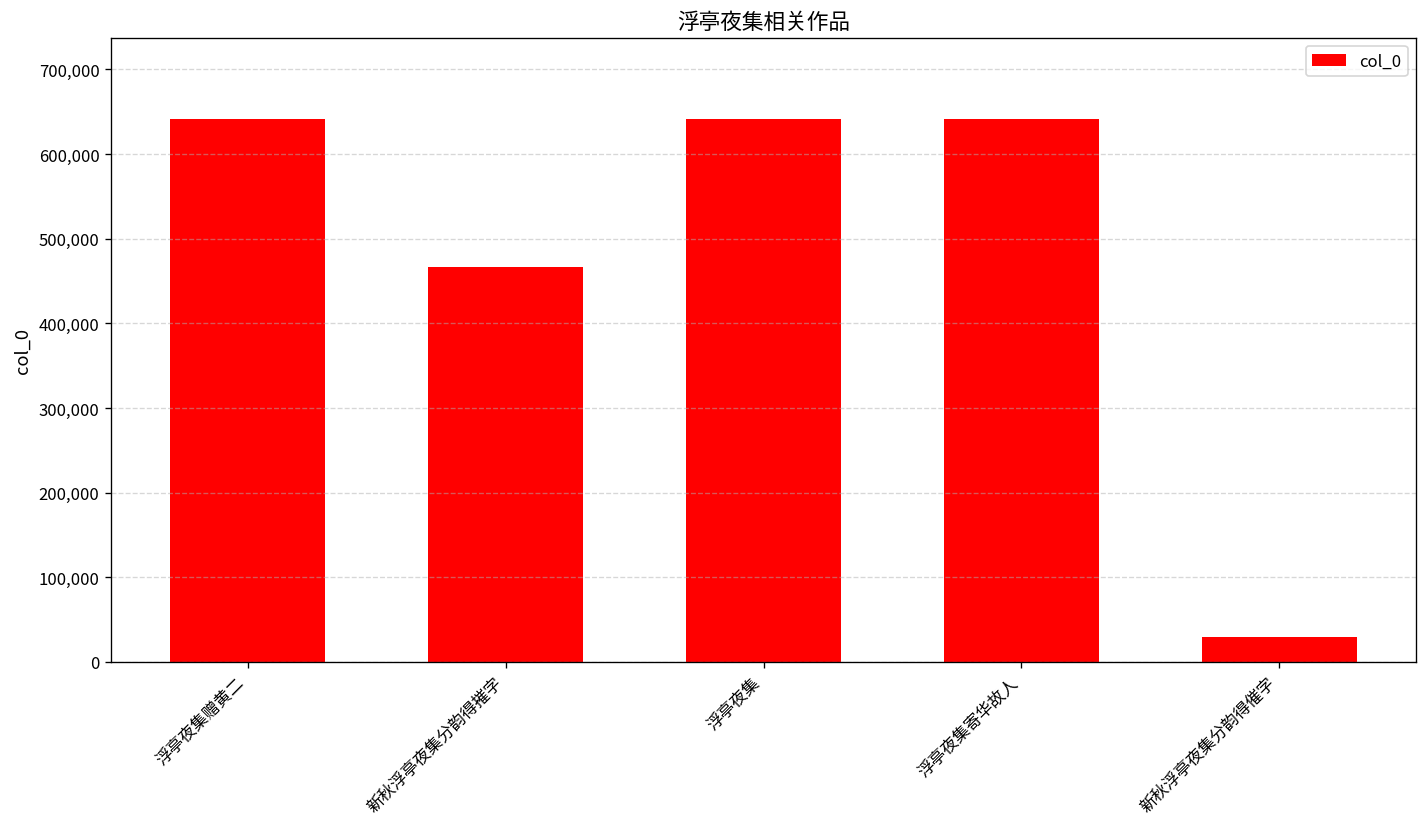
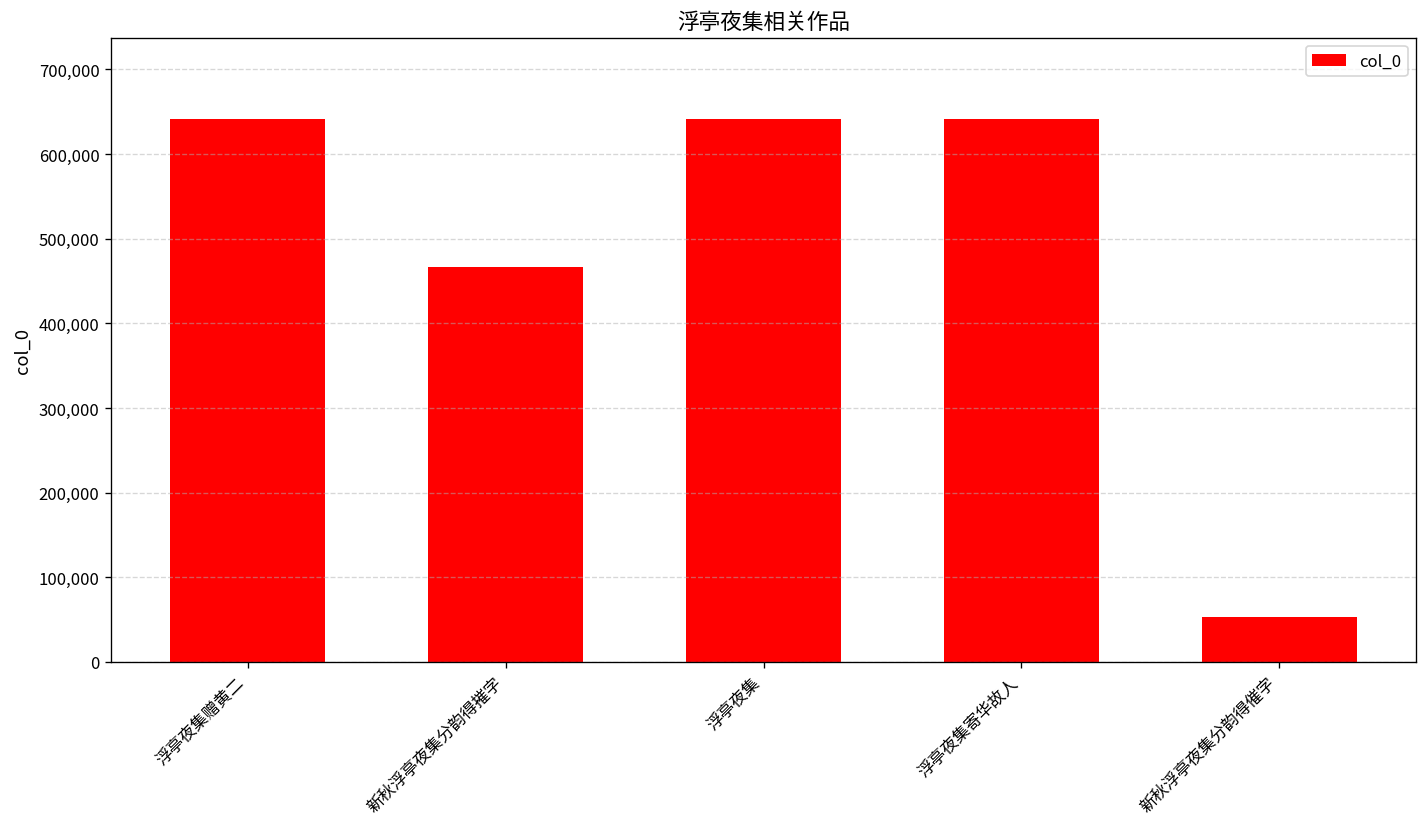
  {
    "浮亭夜集赠黄二": "640,000",
    "新秋浮亭夜集分韵得摧字": "470,000",
    "浮亭夜集": "640,000",
    "浮亭夜集寄华故人": "640,000",
-   "新秋浮亭夜集分韵得催字": "30,000"
+   "新秋浮亭夜集分韵得催字": "50,000"
  }
